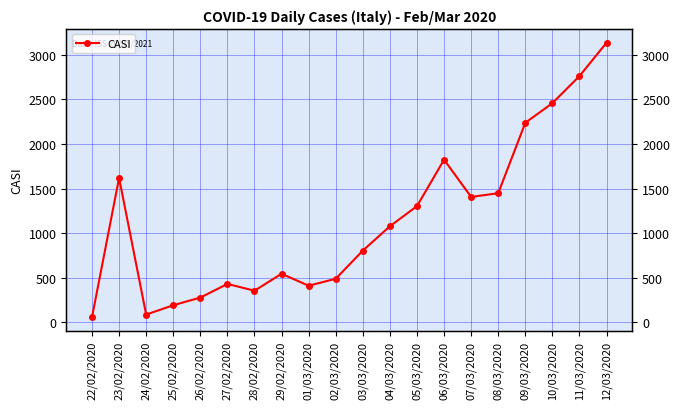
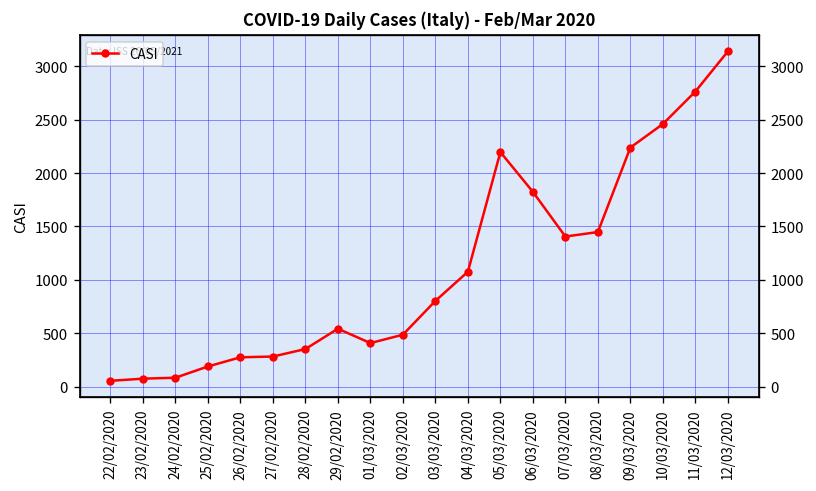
  {
    "22/02/2020": 100,
-   "23/02/2020": 1600,
+   "23/02/2020": 100,
    "24/02/2020": 100,
    "25/02/2020": 200,
    "26/02/2020": 300,
-   "27/02/2020": 400,
+   "27/02/2020": 300,
    "28/02/2020": 400,
    "29/02/2020": 500,
    "01/03/2020": 400,
    "02/03/2020": 500,
    "03/03/2020": 800,
    "04/03/2020": 1100,
-   "05/03/2020": 1300,
+   "05/03/2020": 2200,
    "06/03/2020": 1800,
    "07/03/2020": 1400,
    "08/03/2020": 1400,
    "09/03/2020": 2200,
    "10/03/2020": 2500,
    "11/03/2020": 2800,
    "12/03/2020": 3100
  }
